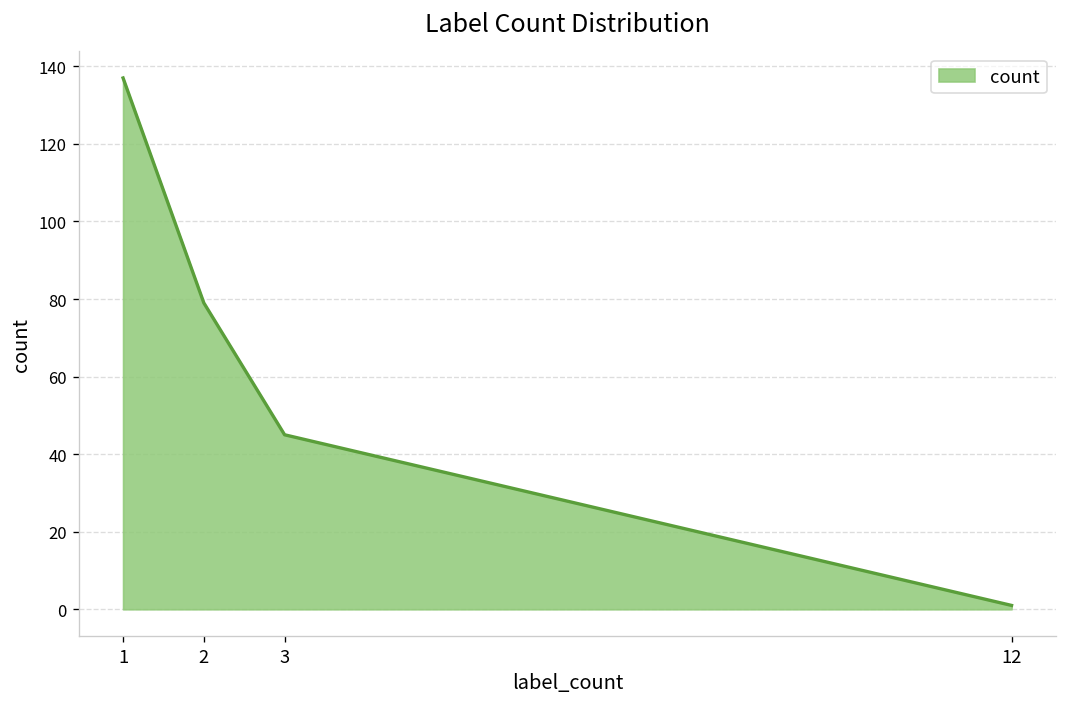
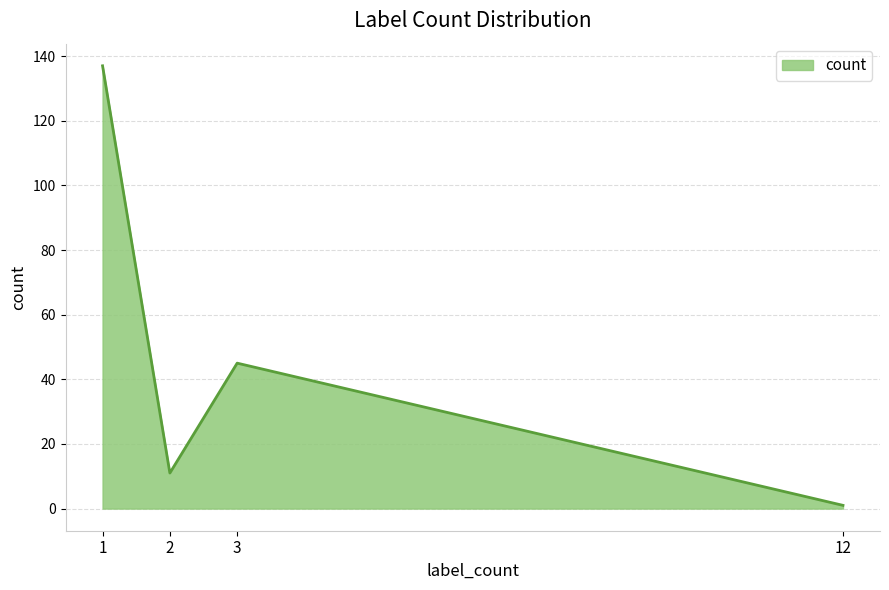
  {
    "1": 137,
-   "2": 79,
+   "2": 11,
    "3": 45,
    "12": 1
  }
